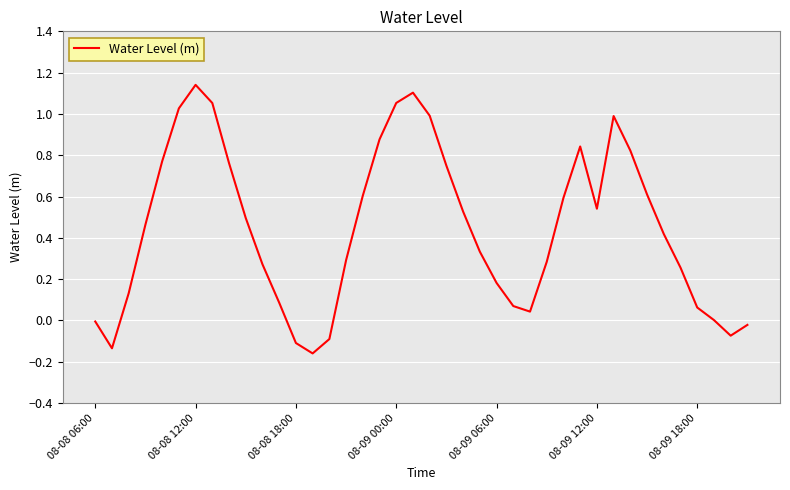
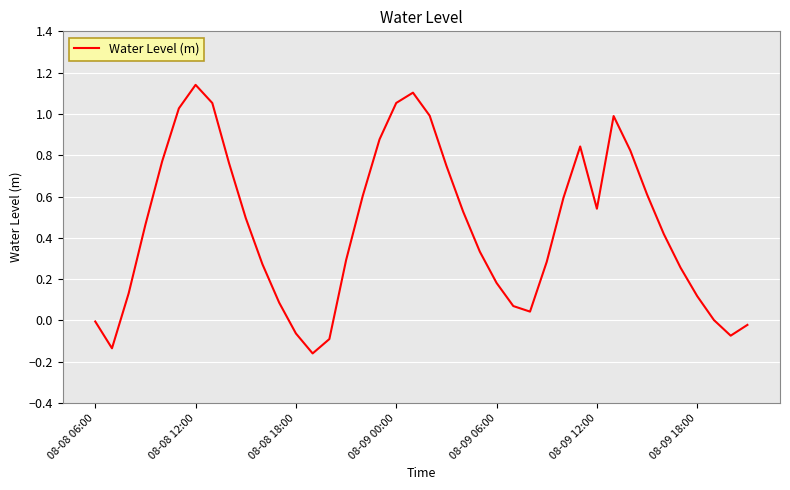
  {
    "08-08 06:00": 0.00,
    "08-08 12:00": 1.14,
-   "08-08 18:00": -0.11,
+   "08-08 18:00": -0.06,
    "08-09 00:00": 1.05,
    "08-09 06:00": 0.18,
    "08-09 12:00": 0.54,
-   "08-09 18:00": 0.06
+   "08-09 18:00": 0.12
  }
